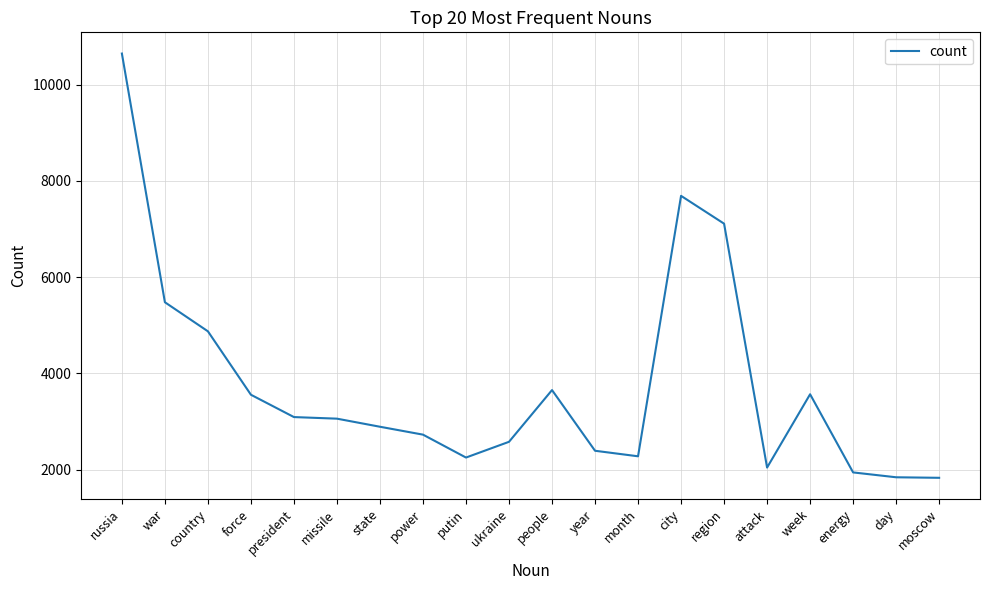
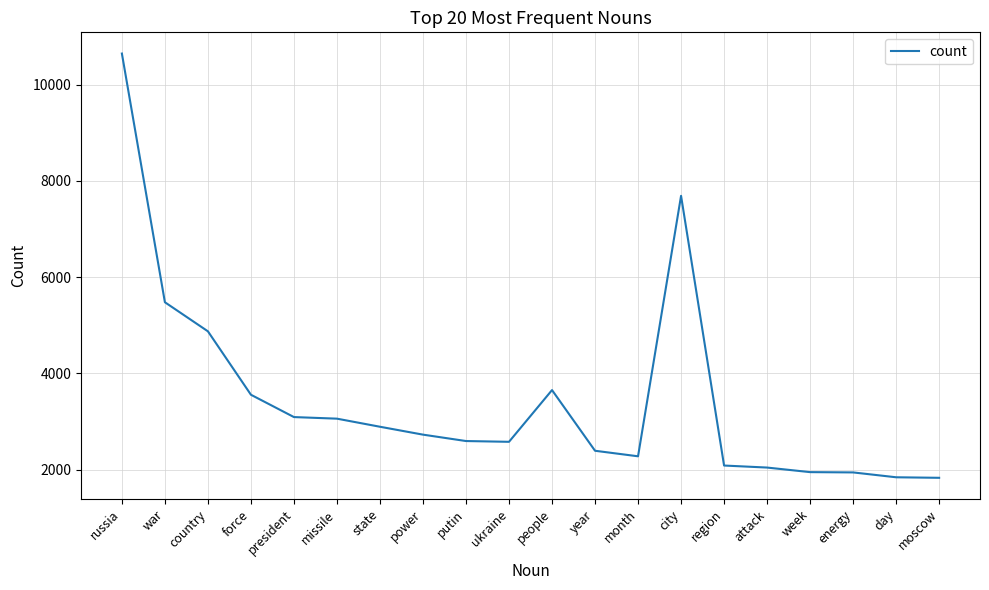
  {
    "russia": 10600,
    "war": 5500,
    "country": 4900,
    "force": 3600,
    "president": 3100,
    "missile": 3100,
    "state": 2900,
    "power": 2700,
-   "putin": 2300,
+   "putin": 2600,
    "ukraine": 2600,
    "people": 3700,
    "year": 2400,
    "month": 2300,
    "city": 7700,
-   "region": 7100,
+   "region": 2100,
    "attack": 2000,
-   "week": 3600,
+   "week": 1900,
    "energy": 1900,
    "day": 1800,
    "moscow": 1800
  }
